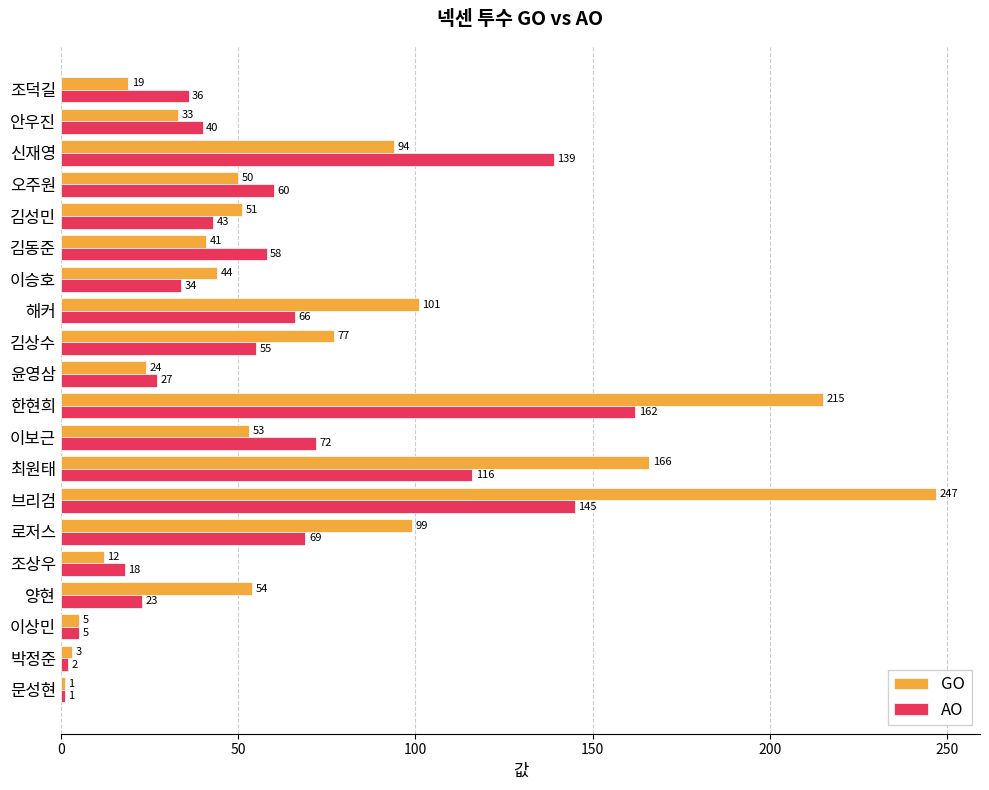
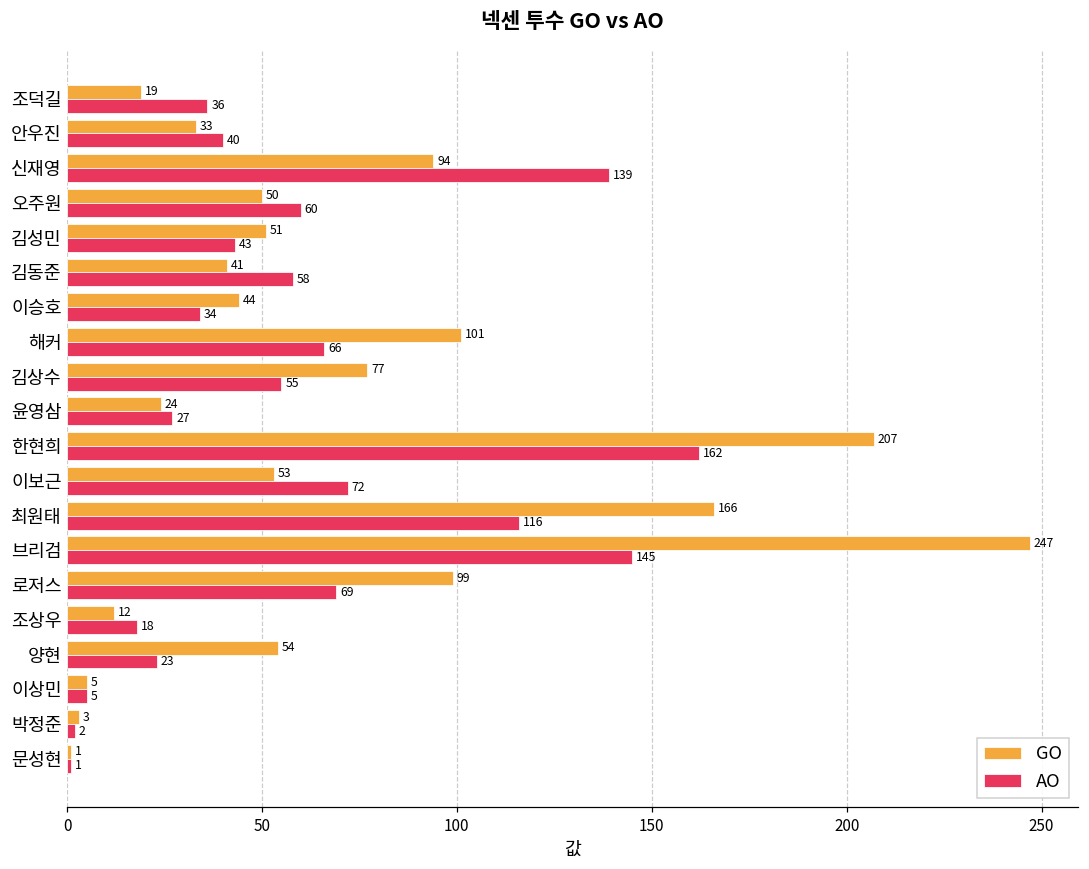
  {
    "GO": {
      "조덕길": 19,
      "안우진": 33,
      "신재영": 94,
      "오주원": 50,
      "김성민": 51,
      "김동준": 41,
      "이승호": 44,
      "해커": 101,
      "김상수": 77,
      "윤영삼": 24,
-     "한현희": 215,
+     "한현희": 207,
      "이보근": 53,
      "최원태": 166,
      "브리검": 247,
      "로저스": 99,
      "조상우": 12,
      "양현": 54,
      "이상민": 5,
      "박정준": 3,
      "문성현": 1
    },
    "AO": {
      "조덕길": 36,
      "안우진": 40,
      "신재영": 139,
      "오주원": 60,
      "김성민": 43,
      "김동준": 58,
      "이승호": 34,
      "해커": 66,
      "김상수": 55,
      "윤영삼": 27,
      "한현희": 162,
      "이보근": 72,
      "최원태": 116,
      "브리검": 145,
      "로저스": 69,
      "조상우": 18,
      "양현": 23,
      "이상민": 5,
      "박정준": 2,
      "문성현": 1
    }
  }
